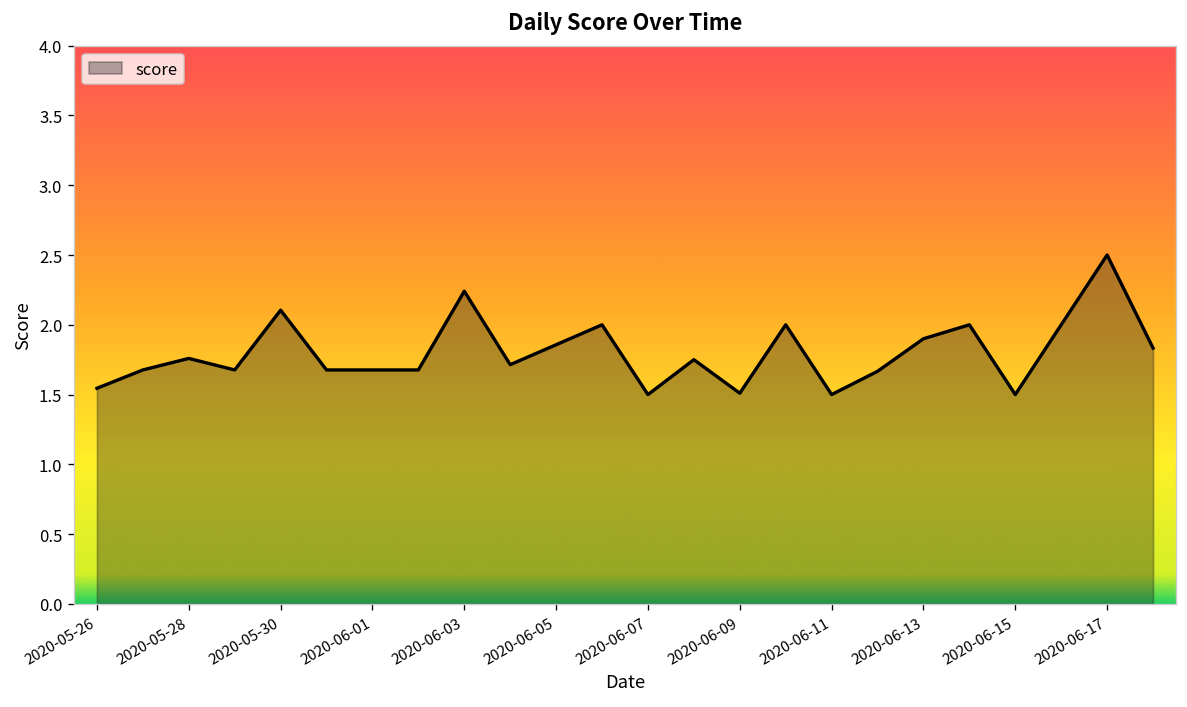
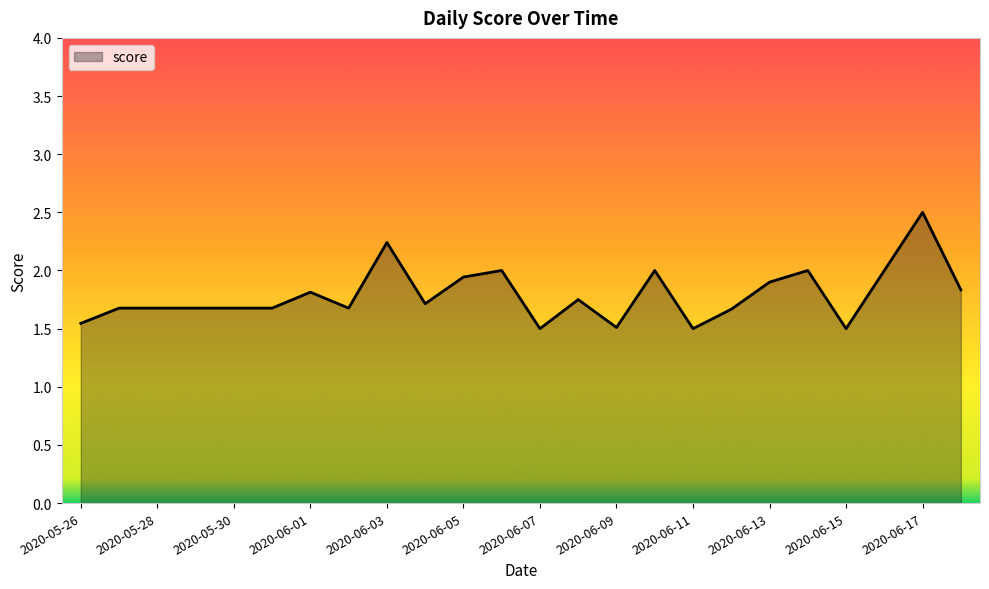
  {
    "2020-05-26": 1.55,
-   "2020-05-28": 1.76,
-   "2020-05-30": 2.10,
-   "2020-06-01": 1.68,
+   "2020-05-28": 1.68,
+   "2020-05-30": 1.68,
+   "2020-06-01": 1.81,
    "2020-06-03": 2.24,
-   "2020-06-05": 1.86,
+   "2020-06-05": 1.94,
    "2020-06-07": 1.50,
    "2020-06-09": 1.51,
    "2020-06-11": 1.50,
    "2020-06-13": 1.90,
    "2020-06-15": 1.50,
    "2020-06-17": 2.50
  }
